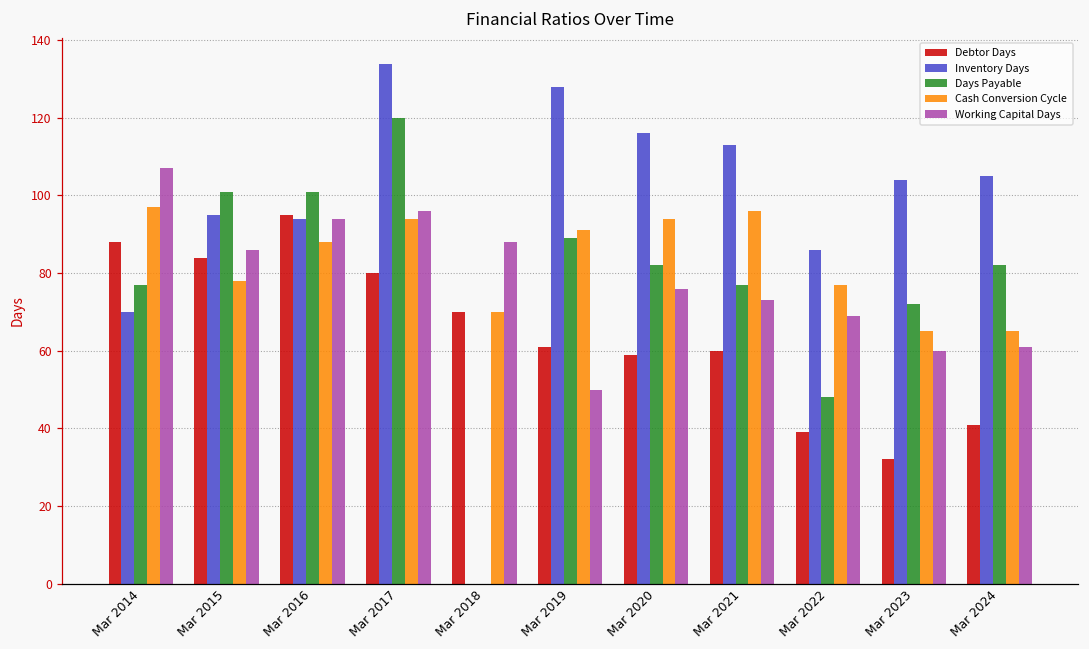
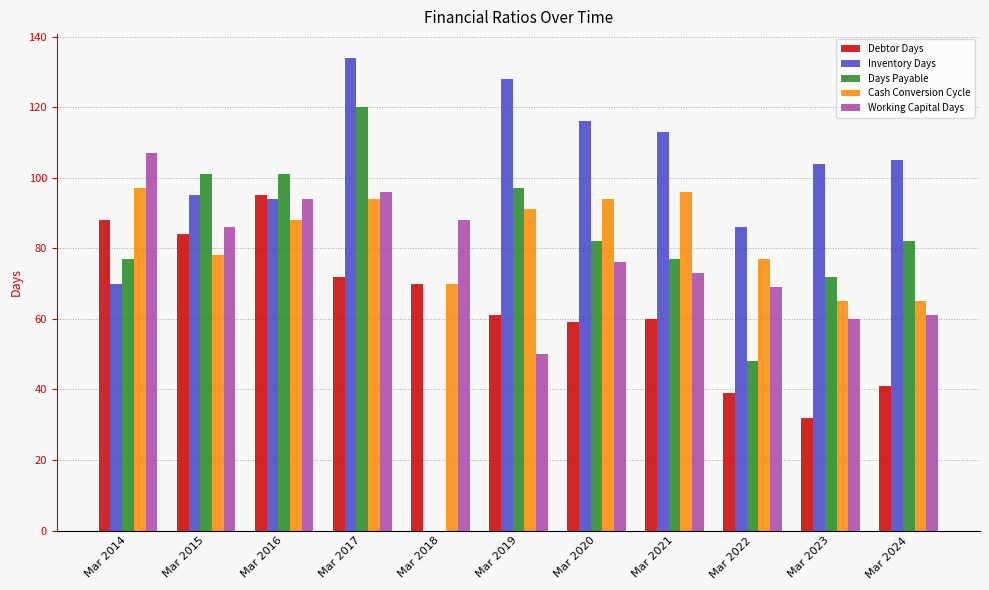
  {
    "Debtor Days": {
      "Mar 2014": 88,
      "Mar 2015": 84,
      "Mar 2016": 95,
-     "Mar 2017": 80,
+     "Mar 2017": 72,
      "Mar 2018": 70,
      "Mar 2019": 61,
      "Mar 2020": 59,
      "Mar 2021": 60,
      "Mar 2022": 39,
      "Mar 2023": 32,
      "Mar 2024": 41
    },
    "Days Payable": {
      "Mar 2014": 77,
      "Mar 2015": 101,
      "Mar 2016": 101,
      "Mar 2017": 120,
-     "Mar 2019": 89,
+     "Mar 2019": 97,
      "Mar 2020": 82,
      "Mar 2021": 77,
      "Mar 2022": 48,
      "Mar 2023": 72,
      "Mar 2024": 82
    },
    "Cash Conversion Cycle": {
      "Mar 2014": 97,
      "Mar 2015": 78,
      "Mar 2016": 88,
      "Mar 2017": 94,
      "Mar 2018": 70,
      "Mar 2019": 91,
      "Mar 2020": 94,
      "Mar 2021": 96,
      "Mar 2022": 77,
      "Mar 2023": 65,
      "Mar 2024": 65
    },
    "Working Capital Days": {
      "Mar 2014": 107,
      "Mar 2015": 86,
      "Mar 2016": 94,
      "Mar 2017": 96,
      "Mar 2018": 88,
      "Mar 2019": 50,
      "Mar 2020": 76,
      "Mar 2021": 73,
      "Mar 2022": 69,
      "Mar 2023": 60,
      "Mar 2024": 61
    }
  }
